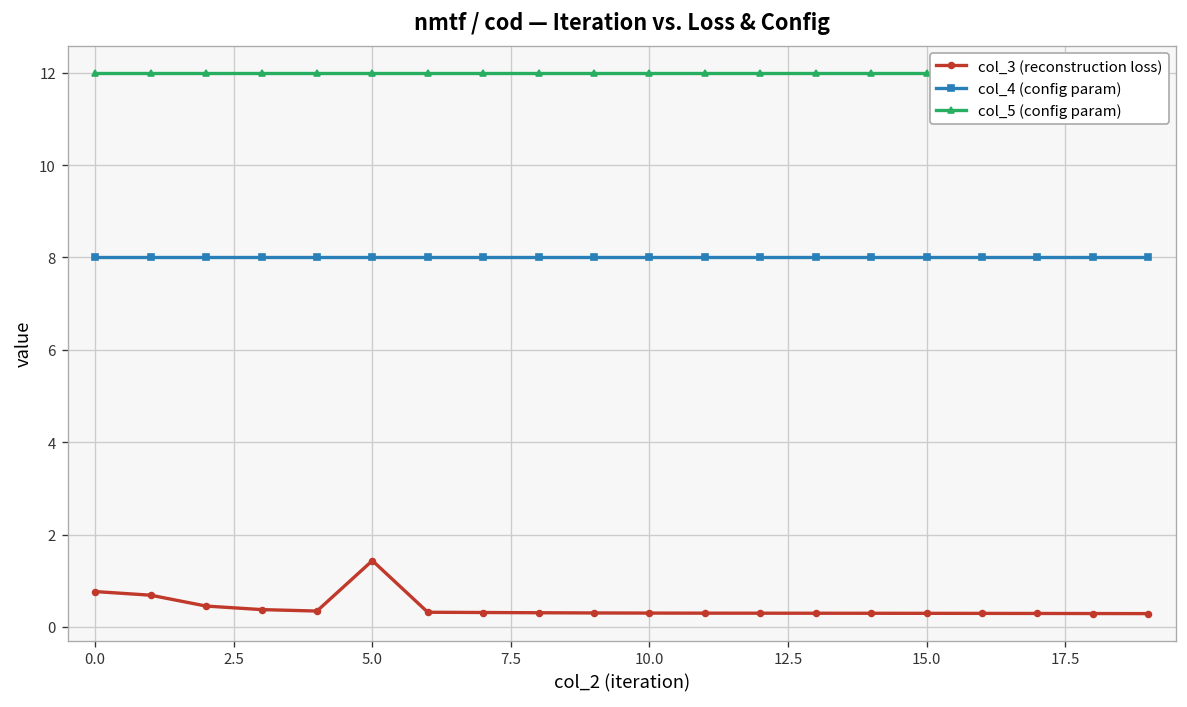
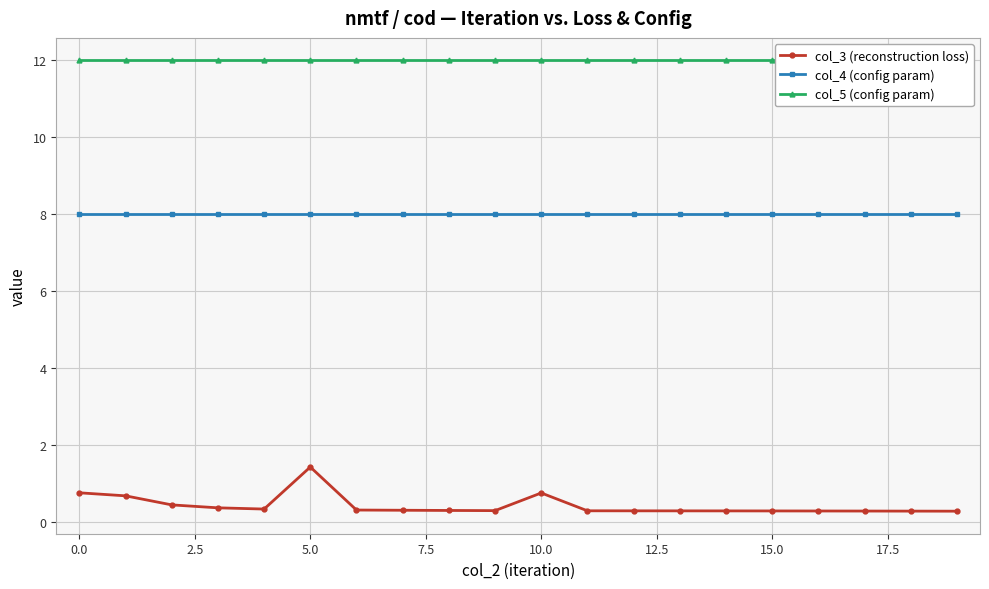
  {
    "col_3 (reconstruction loss)": {
      "0.0": 0.8,
      "5.0": 1.4,
-     "10.0": 0.3,
+     "10.0": 0.8,
      "15.0": 0.3
    },
    "col_4 (config param)": {
      "0.0": 8.0,
      "5.0": 8.0,
      "10.0": 8.0,
      "15.0": 8.0
    },
    "col_5 (config param)": {
      "0.0": 12.0,
      "5.0": 12.0,
      "10.0": 12.0,
      "15.0": 12.0
    }
  }
